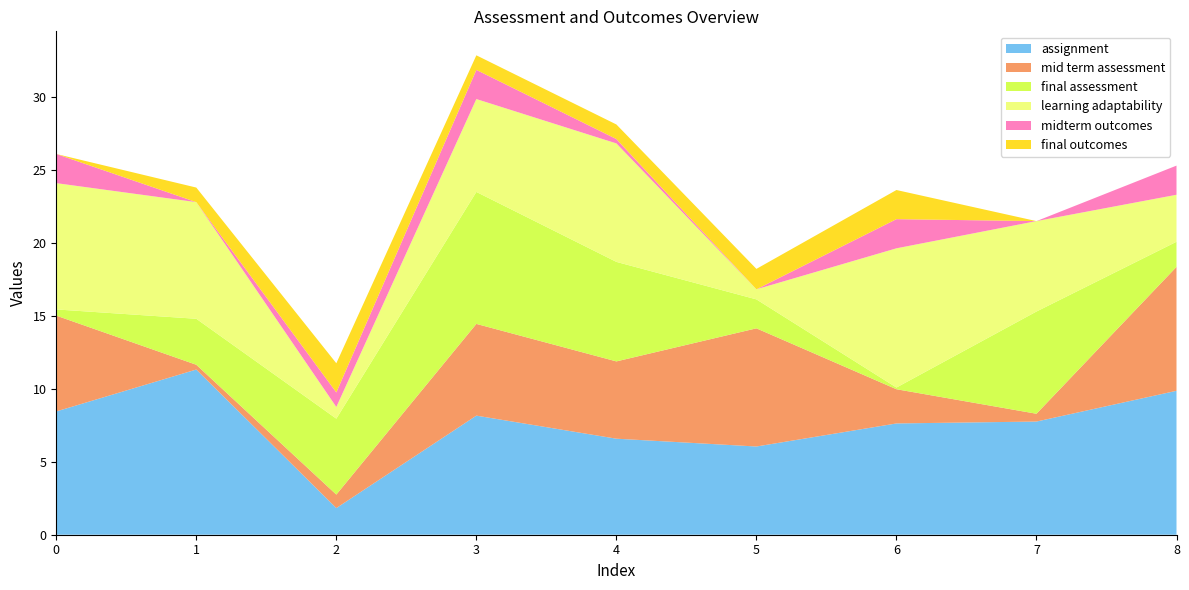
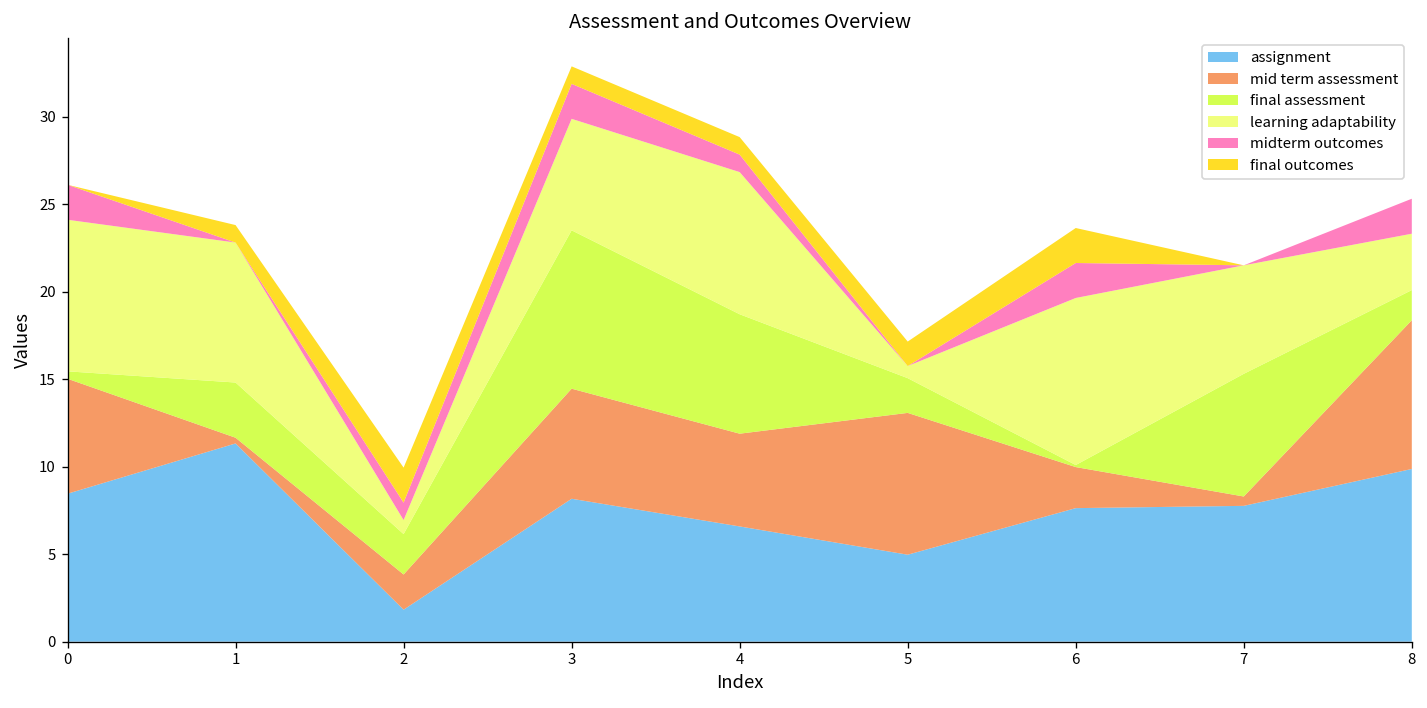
  {
    "assignment": {
      "0": 8.5,
      "1": 11.3,
      "2": 1.8,
      "3": 8.2,
      "4": 6.6,
-     "5": 6.1,
+     "5": 5.0,
      "6": 7.6,
      "7": 7.8,
      "8": 9.9
    },
    "mid term assessment": {
      "0": 6.6,
      "1": 0.3,
-     "2": 0.9,
+     "2": 2.0,
      "3": 6.3,
      "4": 5.3,
      "5": 8.1,
      "7": 0.5,
      "8": 8.5
    },
    "final assessment": {
      "0": 0.4,
      "1": 3.2,
-     "2": 5.2,
+     "2": 2.3,
      "3": 9.1,
      "4": 6.8,
      "5": 2.0,
      "7": 7.0,
      "8": 1.7
    },
    "learning adaptability": {
      "0": 8.7,
      "2": 0.8,
      "3": 6.4,
      "4": 8.1,
      "6": 9.5,
      "8": 3.2
    },
    "midterm outcomes": {
      "2": 1.0,
      "3": 2.0,
-     "4": 0.3,
+     "4": 1.0,
      "6": 2.0
    },
    "final outcomes": {
      "1": 1.0,
      "2": 2.0,
      "3": 1.0,
      "4": 1.0,
      "5": 1.4,
      "6": 2.0
    }
  }
